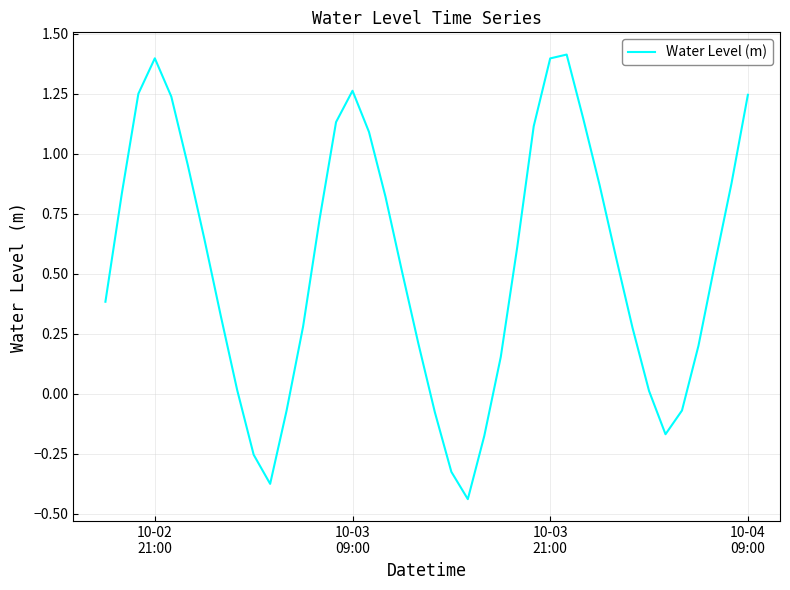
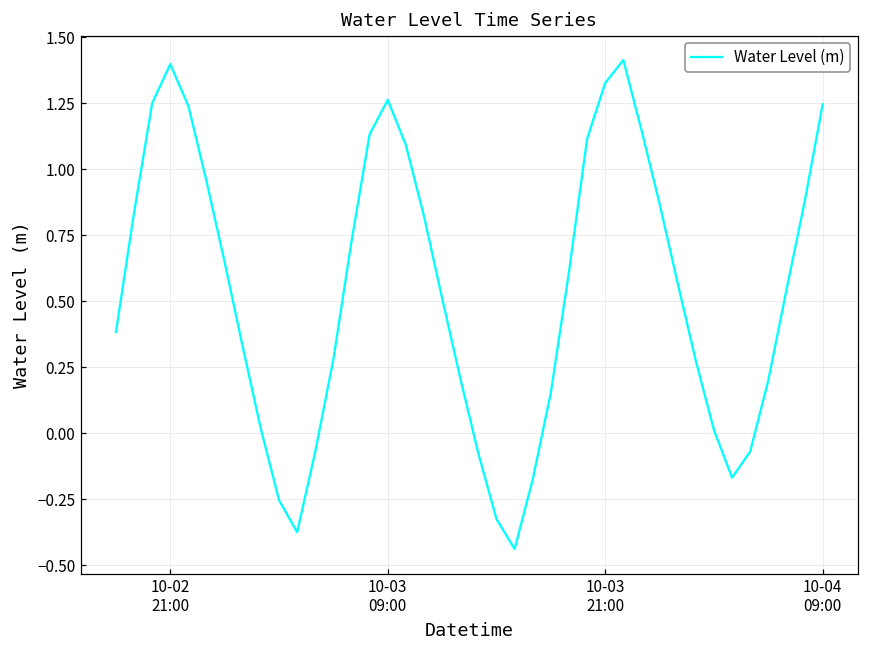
  {
    "10-02 21:00": 1.40,
    "10-03 09:00": 1.26,
-   "10-03 21:00": 1.40,
+   "10-03 21:00": 1.33,
    "10-04 09:00": 1.25
  }
